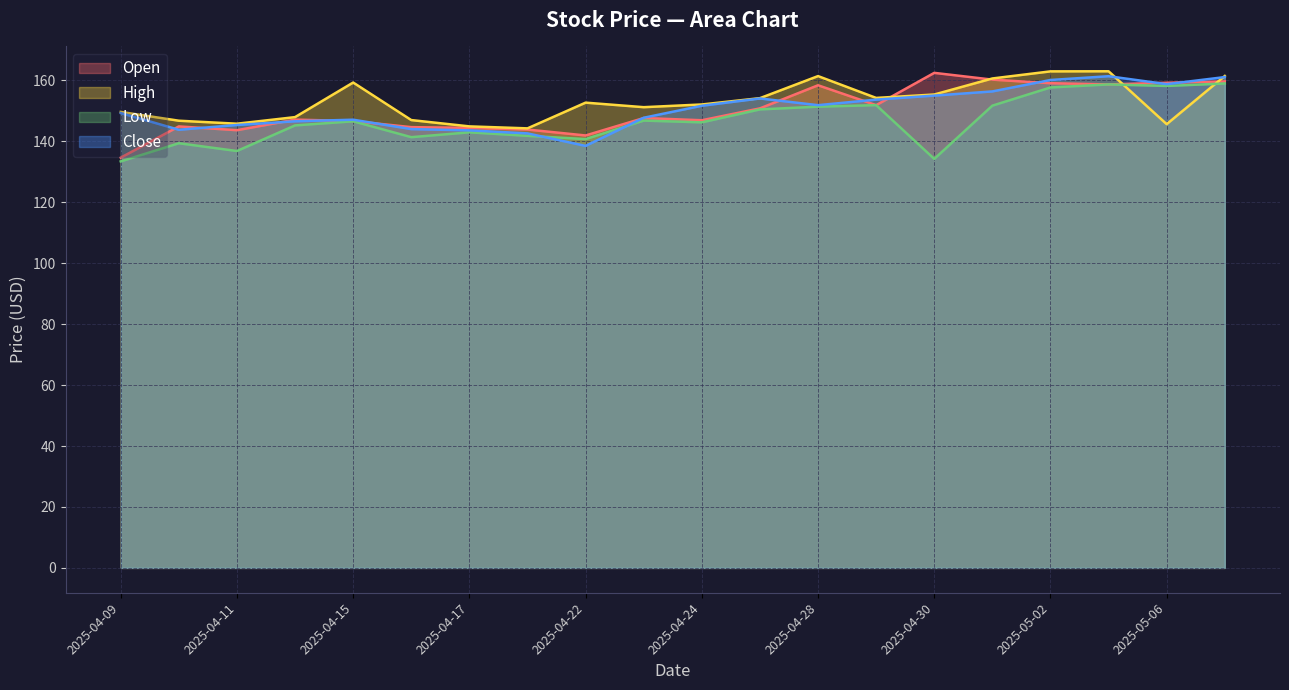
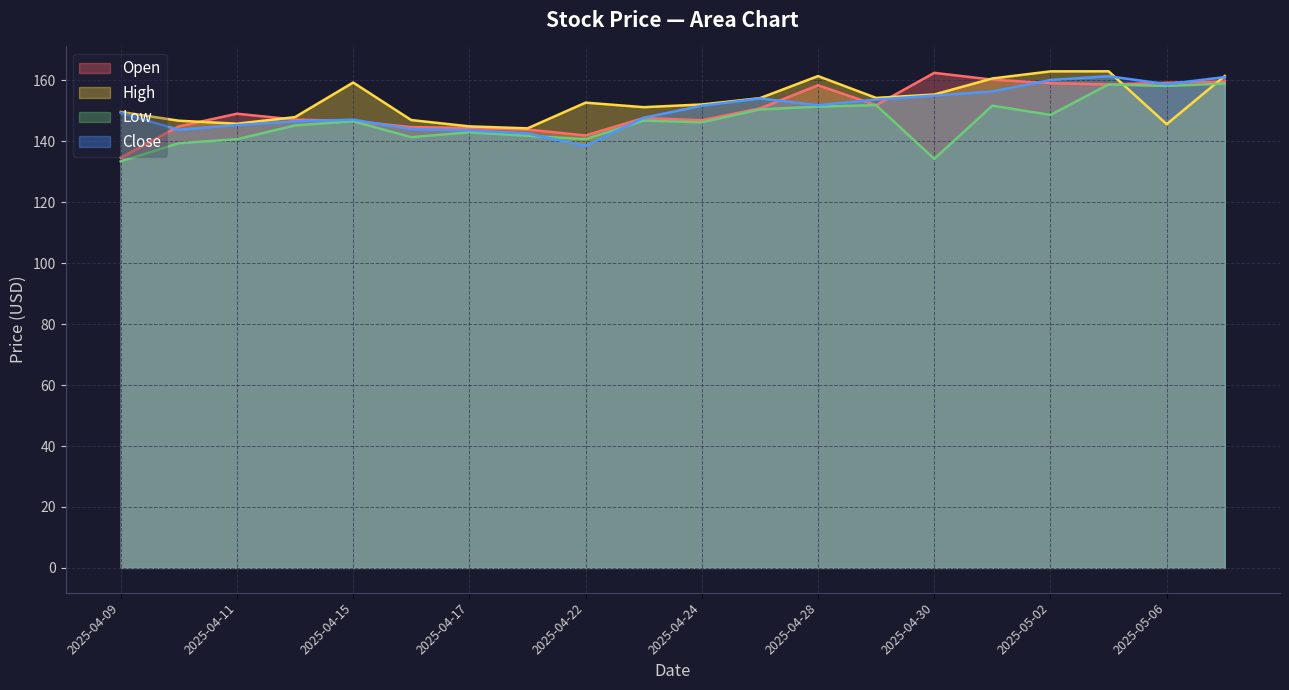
  {
    "Open": {
      "2025-04-09": 135,
-     "2025-04-11": 144,
+     "2025-04-11": 149,
      "2025-04-22": 142,
      "2025-04-28": 158,
      "2025-04-30": 162,
      "2025-05-02": 159
    },
    "High": {
      "2025-04-15": 159,
      "2025-04-22": 153,
      "2025-04-28": 161,
      "2025-05-02": 163,
      "2025-05-06": 146
    },
    "Low": {
      "2025-04-09": 133,
-     "2025-04-11": 137,
+     "2025-04-11": 141,
      "2025-04-22": 141,
      "2025-04-30": 134,
-     "2025-05-02": 158
+     "2025-05-02": 149
    },
    "Close": {
      "2025-04-22": 138,
      "2025-05-02": 160
    }
  }
